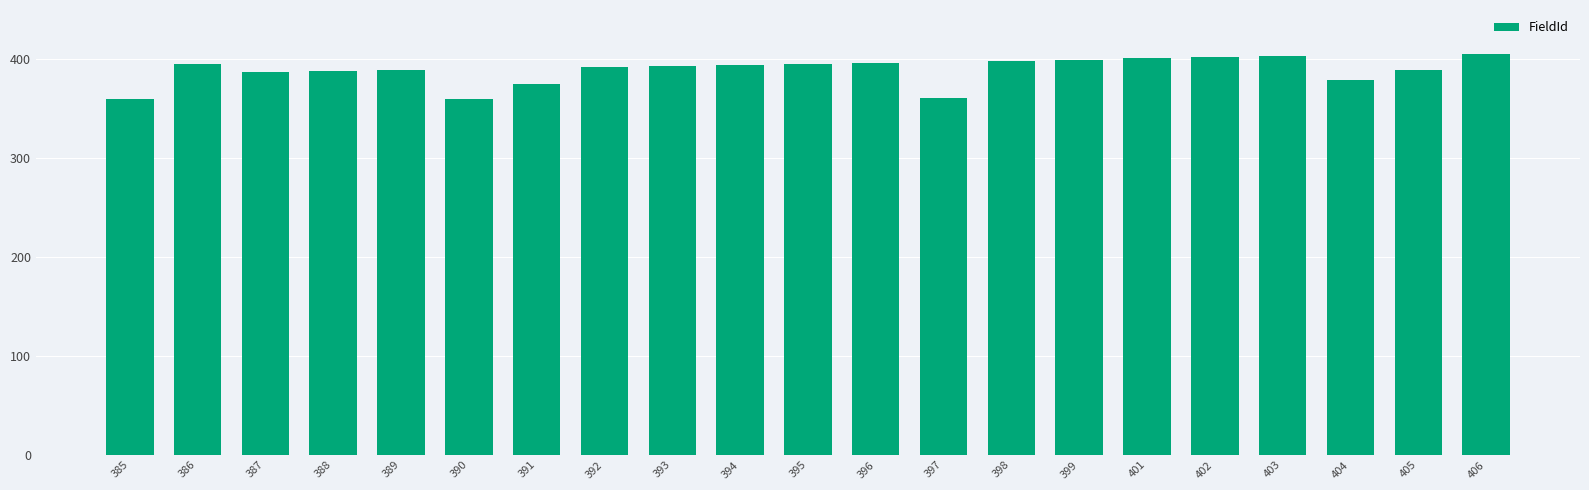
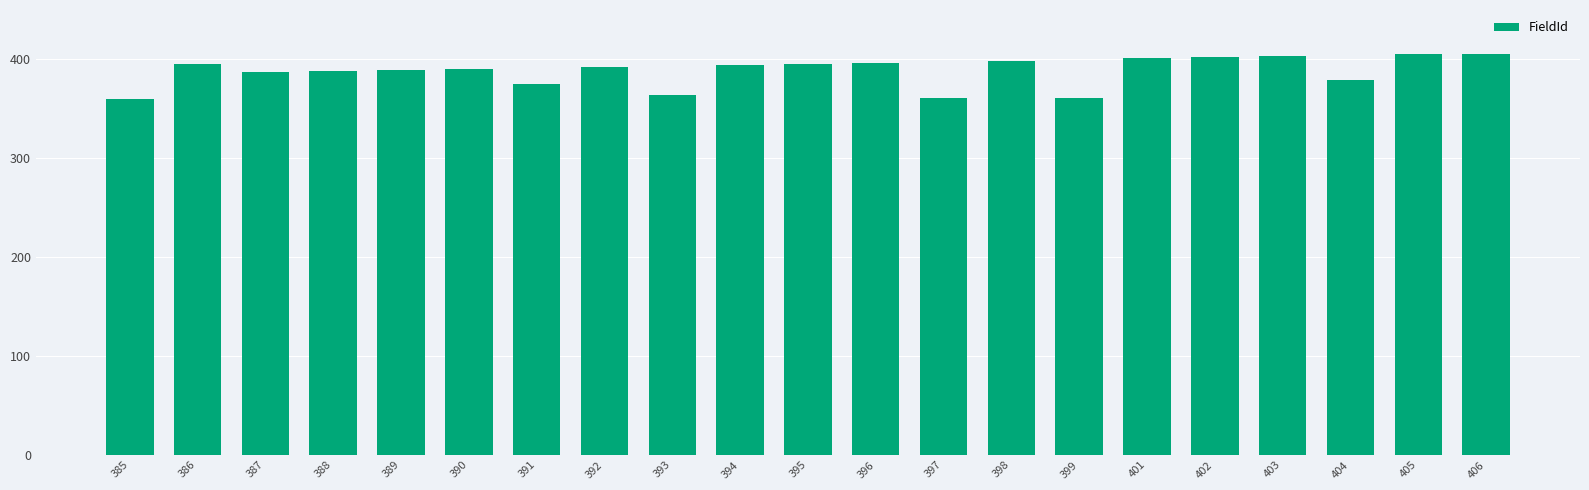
  {
    "385": 360,
    "386": 400,
    "387": 390,
    "388": 390,
    "389": 390,
-   "390": 360,
+   "390": 390,
    "391": 380,
    "392": 390,
-   "393": 390,
+   "393": 360,
    "394": 390,
    "395": 400,
    "396": 400,
    "397": 360,
    "398": 400,
-   "399": 400,
+   "399": 360,
    "401": 400,
    "402": 400,
    "403": 400,
    "404": 380,
-   "405": 390,
+   "405": 410,
    "406": 410
  }
